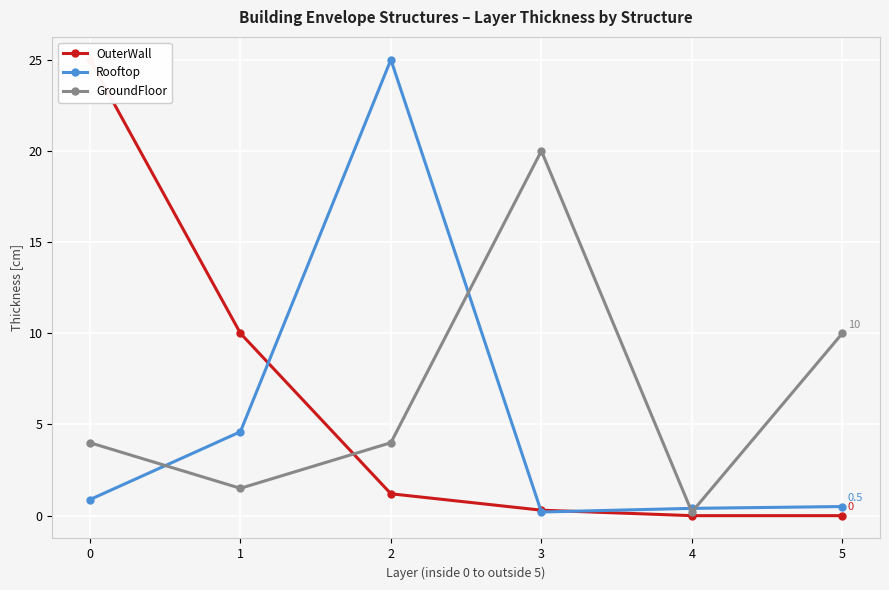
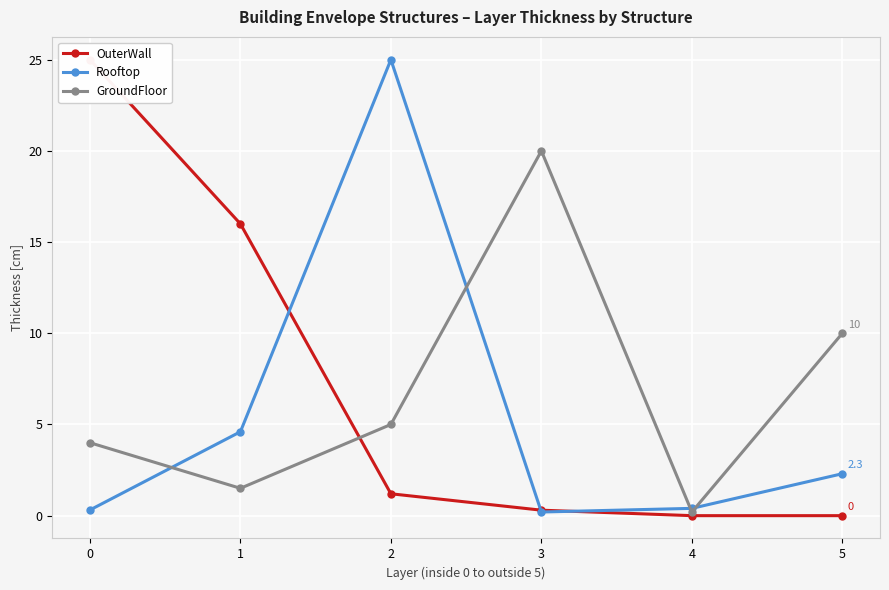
  {
    "OuterWall": {
-     "1": 10,
+     "1": 16,
      "2": 1.2,
      "4": 0
    },
    "Rooftop": {
-     "0": 0.9,
-     "5": 0.5
+     "0": 0.3,
+     "5": 2.3
    },
    "GroundFloor": {
      "0": 4,
      "1": 1.5,
-     "2": 4,
+     "2": 5,
      "3": 20,
      "4": 0.2
    }
  }
